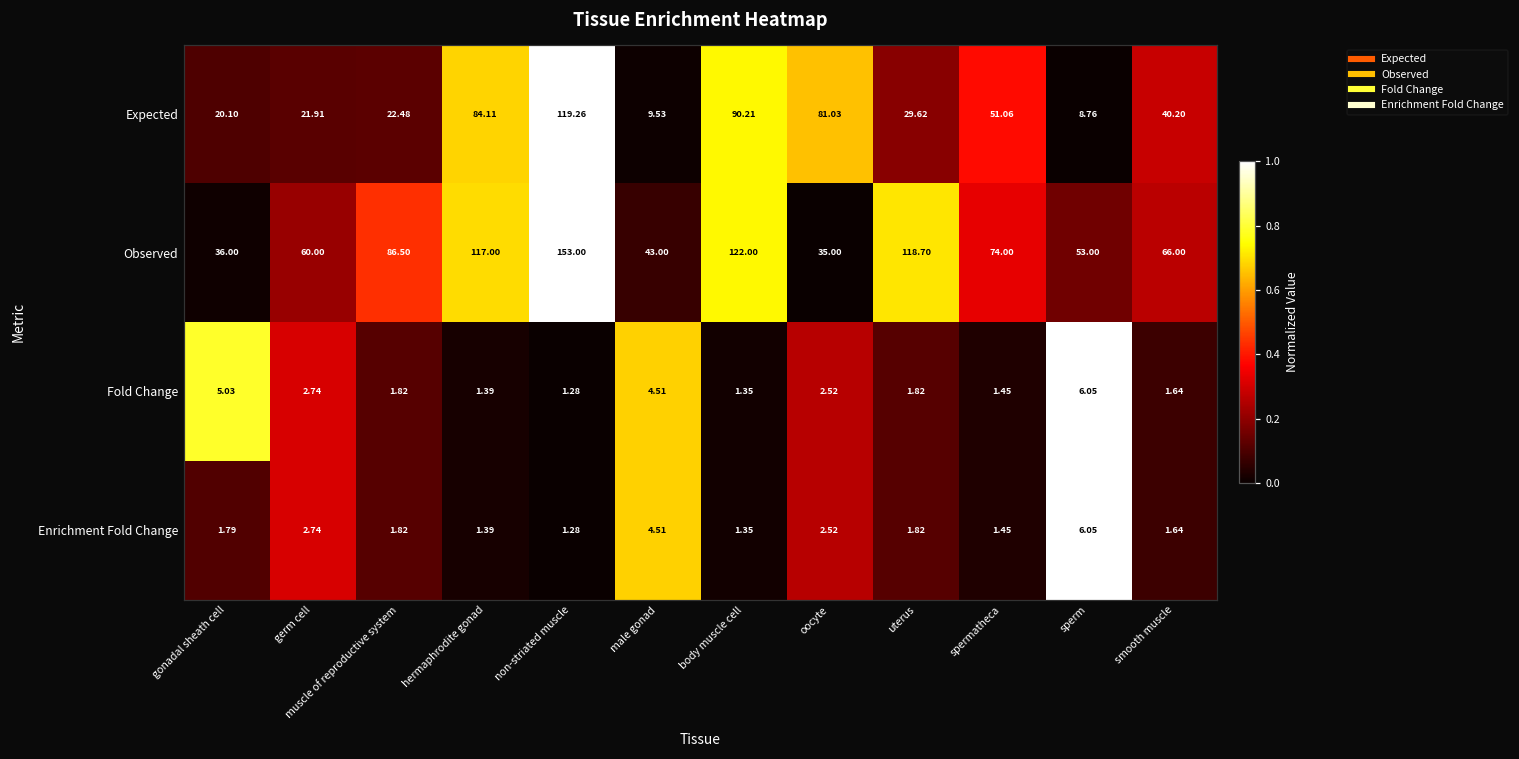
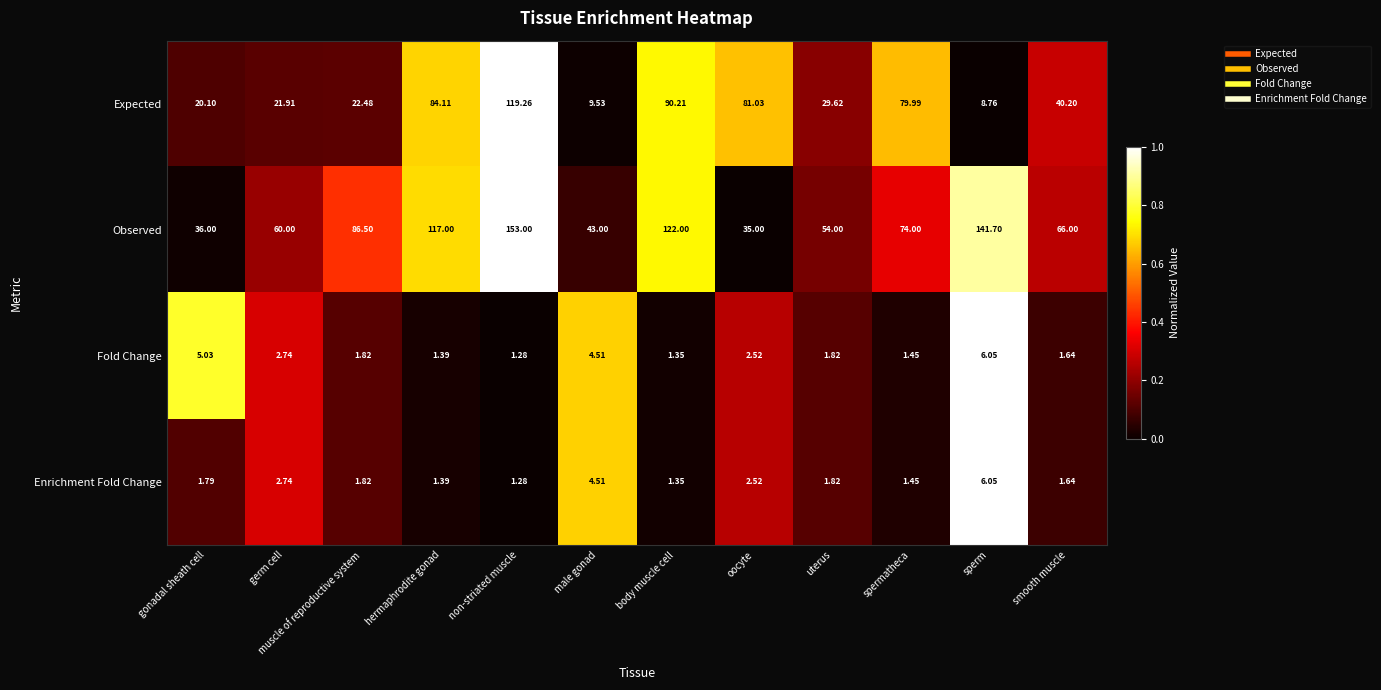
  {
    "Expected": {
      "gonadal sheath cell": 20.10,
      "germ cell": 21.91,
      "muscle of reproductive system": 22.48,
      "hermaphrodite gonad": 84.11,
      "non-striated muscle": 119.26,
      "male gonad": 9.53,
      "body muscle cell": 90.21,
      "oocyte": 81.03,
      "uterus": 29.62,
-     "spermatheca": 51.06,
+     "spermatheca": 79.99,
      "sperm": 8.76,
      "smooth muscle": 40.20
    },
    "Observed": {
      "gonadal sheath cell": 36.00,
      "germ cell": 60.00,
      "muscle of reproductive system": 86.50,
      "hermaphrodite gonad": 117.00,
      "non-striated muscle": 153.00,
      "male gonad": 43.00,
      "body muscle cell": 122.00,
      "oocyte": 35.00,
-     "uterus": 118.70,
+     "uterus": 54.00,
      "spermatheca": 74.00,
-     "sperm": 53.00,
+     "sperm": 141.70,
      "smooth muscle": 66.00
    },
    "Fold Change": {
      "gonadal sheath cell": 5.03,
      "germ cell": 2.74,
      "muscle of reproductive system": 1.82,
      "hermaphrodite gonad": 1.39,
      "non-striated muscle": 1.28,
      "male gonad": 4.51,
      "body muscle cell": 1.35,
      "oocyte": 2.52,
      "uterus": 1.82,
      "spermatheca": 1.45,
      "sperm": 6.05,
      "smooth muscle": 1.64
    },
    "Enrichment Fold Change": {
      "gonadal sheath cell": 1.79,
      "germ cell": 2.74,
      "muscle of reproductive system": 1.82,
      "hermaphrodite gonad": 1.39,
      "non-striated muscle": 1.28,
      "male gonad": 4.51,
      "body muscle cell": 1.35,
      "oocyte": 2.52,
      "uterus": 1.82,
      "spermatheca": 1.45,
      "sperm": 6.05,
      "smooth muscle": 1.64
    }
  }
